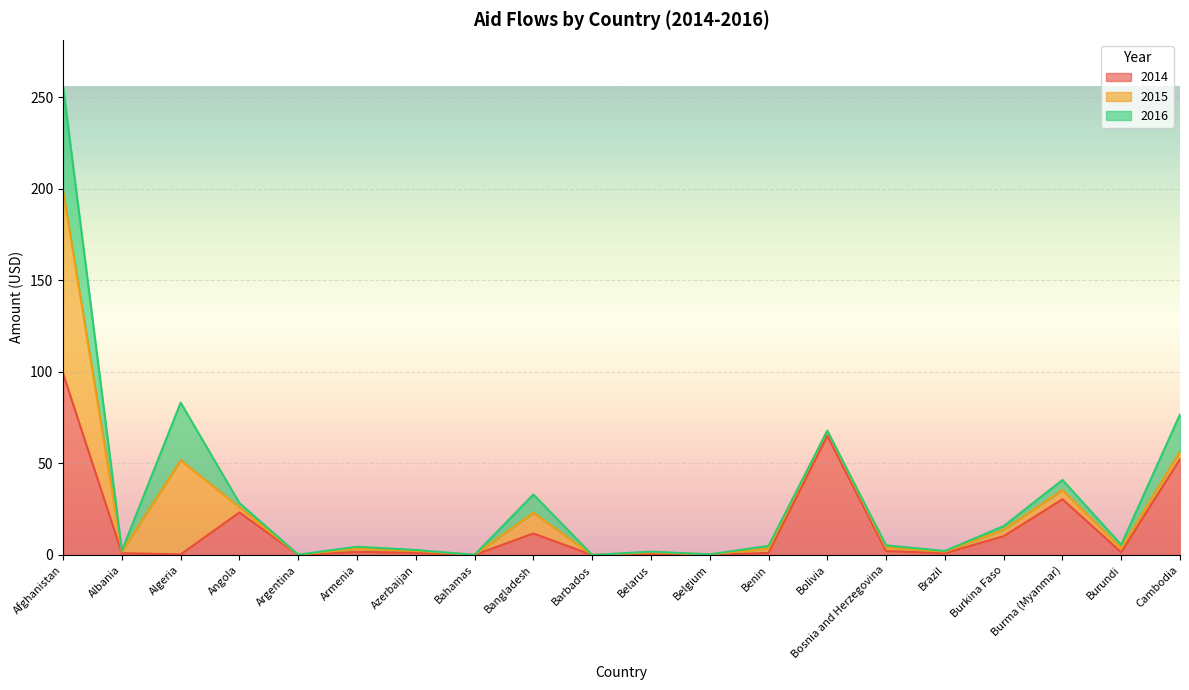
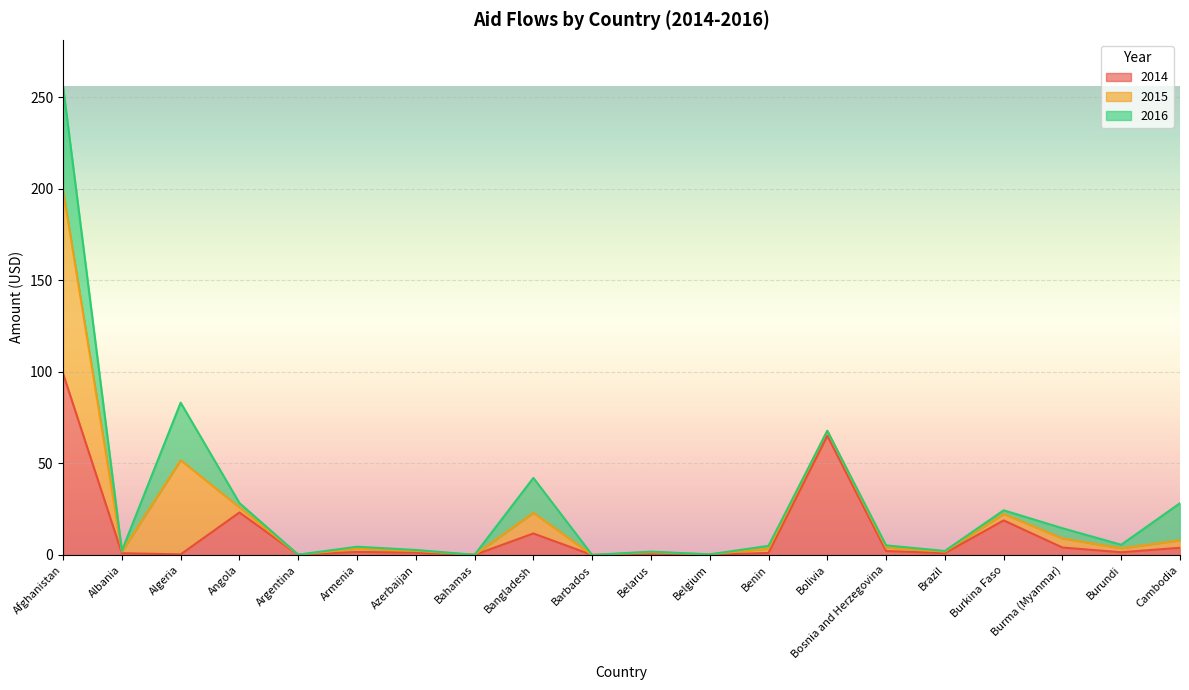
  {
    "2014": {
      "Afghanistan": 99,
      "Algeria": 0,
      "Angola": 23,
      "Armenia": 2,
      "Bangladesh": 12,
      "Benin": 1,
      "Bolivia": 65,
      "Bosnia and Herzegovina": 2,
-     "Burkina Faso": 10,
-     "Burma (Myanmar)": 30,
+     "Burkina Faso": 19,
+     "Burma (Myanmar)": 4,
      "Burundi": 1,
-     "Cambodia": 52
+     "Cambodia": 4
    },
    "2015": {
      "Afghanistan": 100,
      "Algeria": 51,
      "Angola": 3,
      "Bangladesh": 11,
      "Benin": 2,
      "Burkina Faso": 4,
      "Burma (Myanmar)": 5,
      "Burundi": 2,
      "Cambodia": 4
    },
    "2016": {
      "Afghanistan": 57,
      "Algeria": 31,
      "Angola": 2,
-     "Bangladesh": 10,
+     "Bangladesh": 19,
      "Benin": 1,
      "Burkina Faso": 2,
      "Burma (Myanmar)": 6,
      "Burundi": 2,
      "Cambodia": 20
    }
  }
